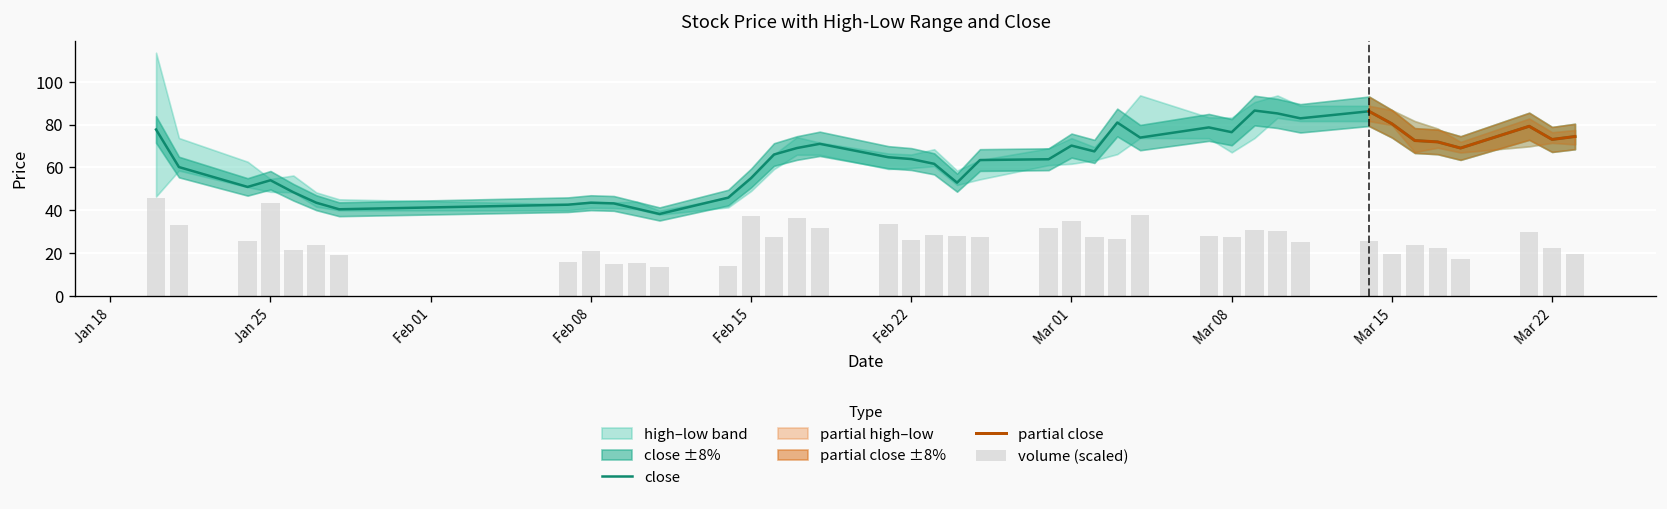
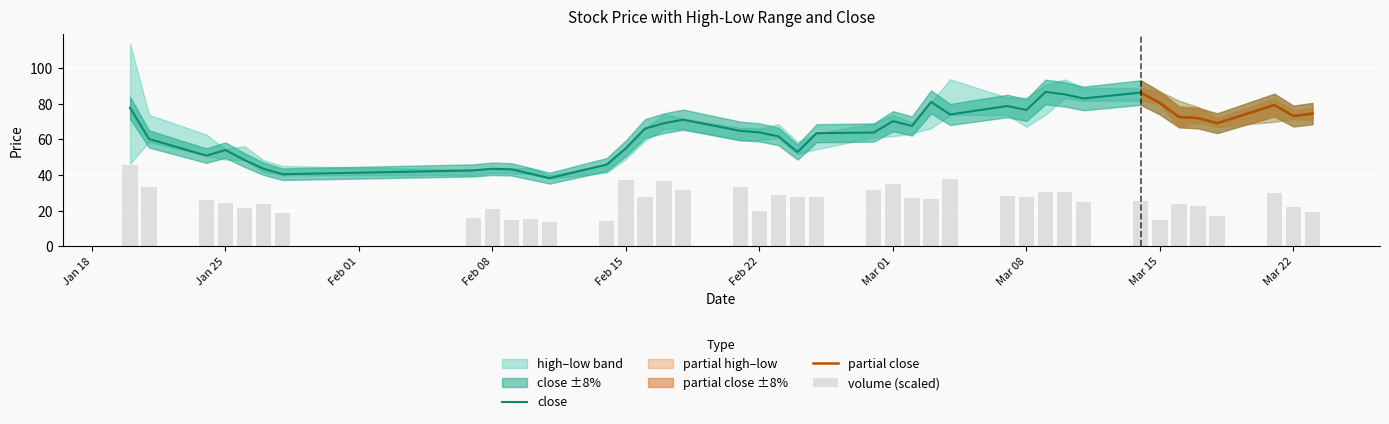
  {
    "volume (scaled)": {
-     "Jan 25": 43,
+     "Jan 25": 24,
      "Feb 08": 21,
      "Feb 15": 37,
-     "Feb 22": 26,
+     "Feb 22": 20,
      "Mar 01": 35,
      "Mar 08": 28,
-     "Mar 15": 19,
+     "Mar 15": 15,
      "Mar 22": 22
    }
  }
